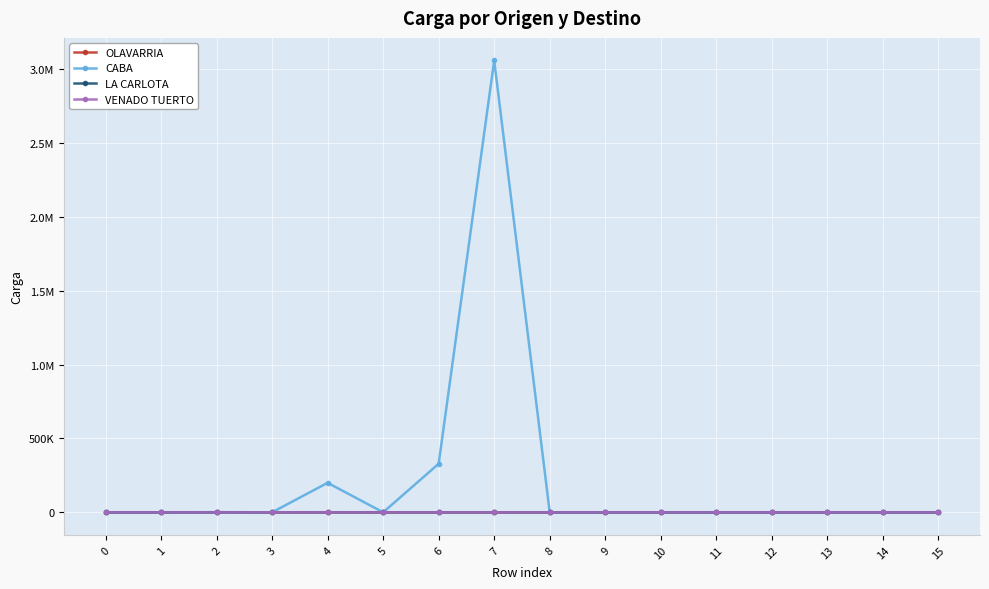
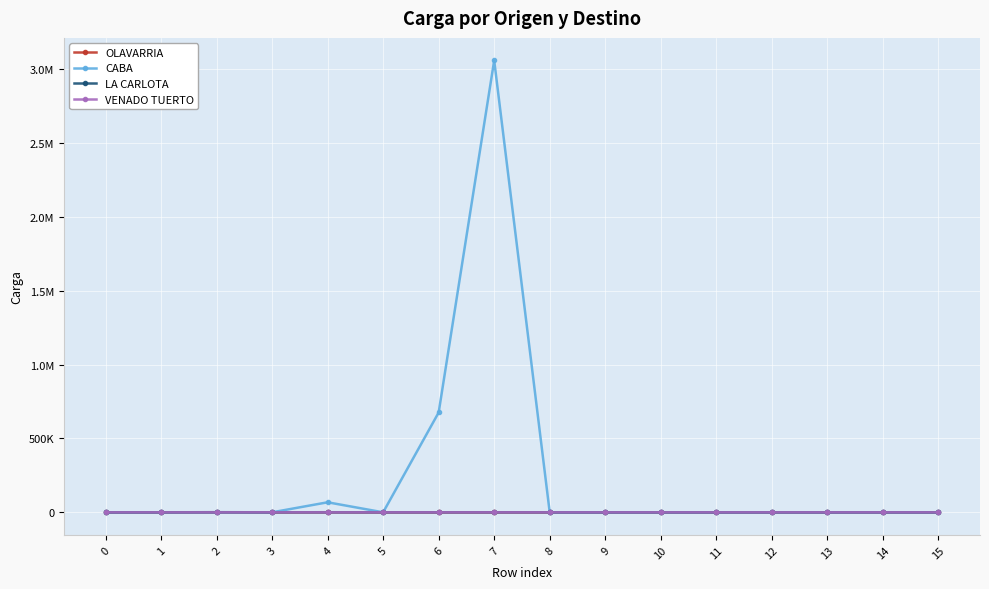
  {
    "VENADO TUERTO": {
      "4": 0,
      "6": 0,
      "7": 0
    },
    "CABA": {
-     "4": 200000,
-     "6": 330000,
+     "4": 70000,
+     "6": 680000,
      "7": 3060000
    }
  }
